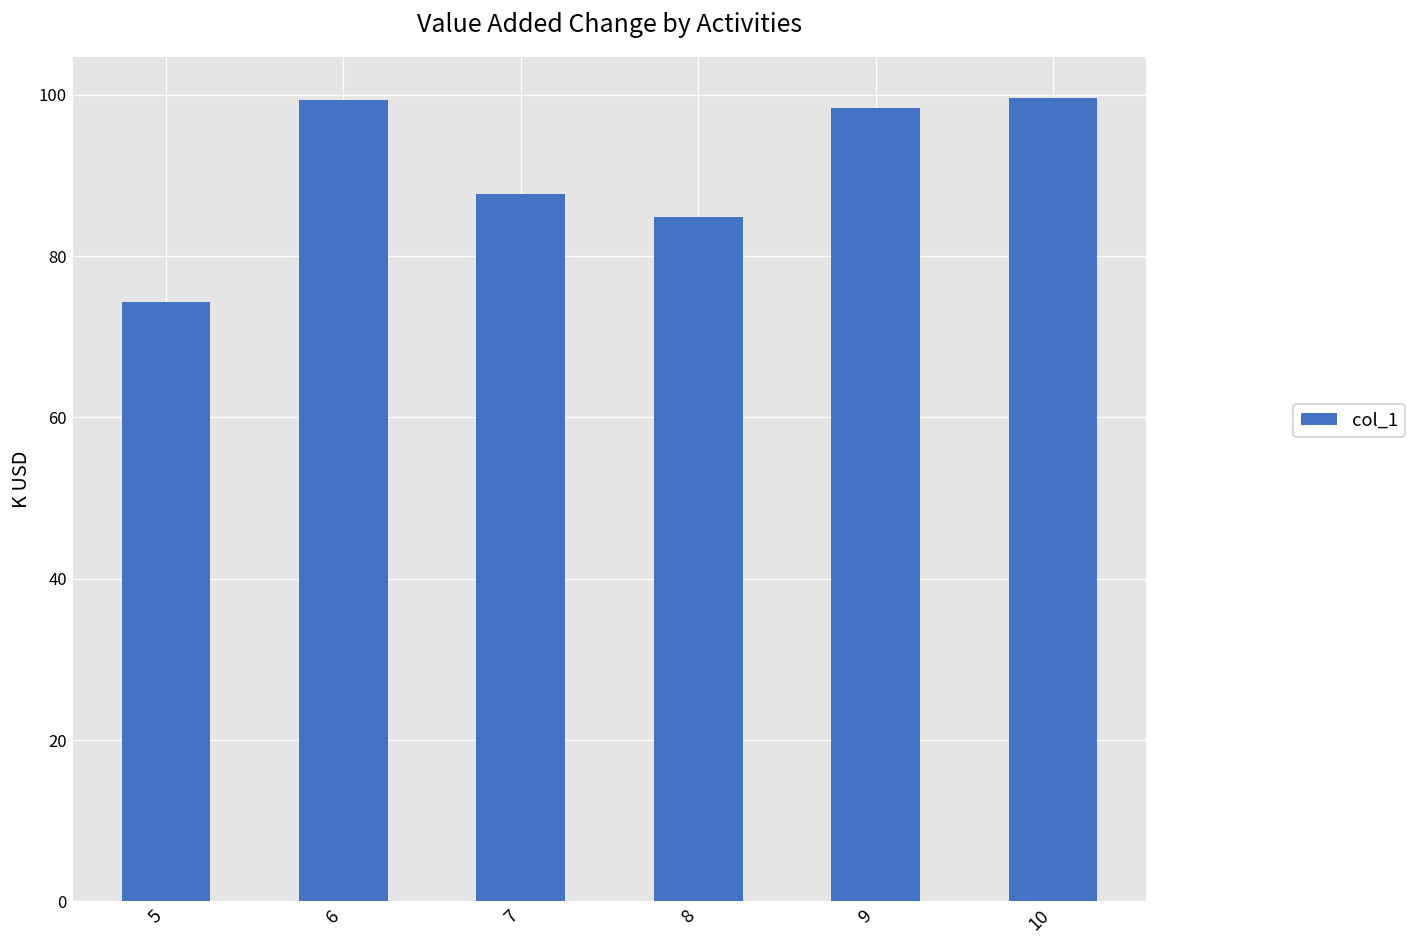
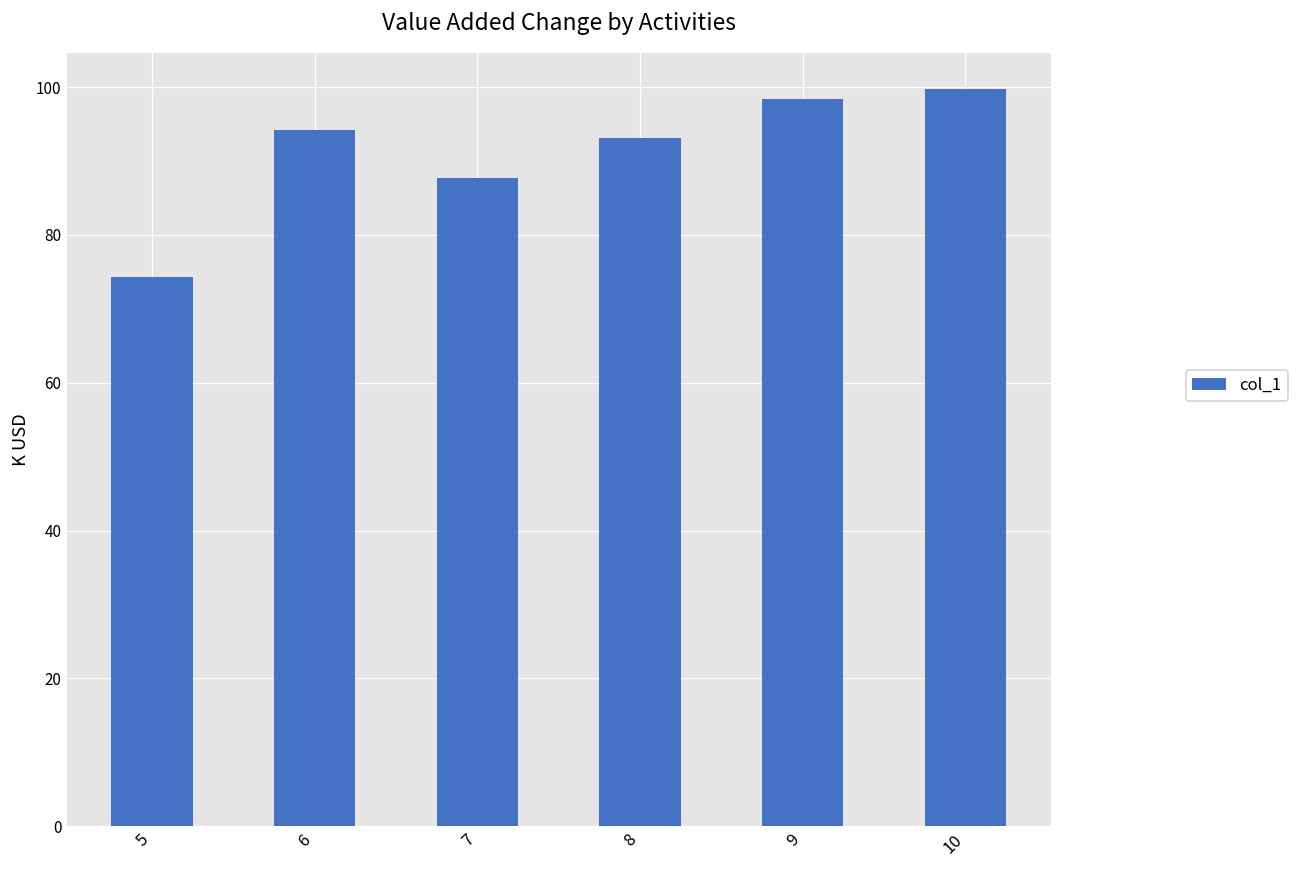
  {
    "5": 74,
-   "6": 99,
+   "6": 94,
    "7": 88,
-   "8": 85,
+   "8": 93,
    "9": 98,
    "10": 100
  }
